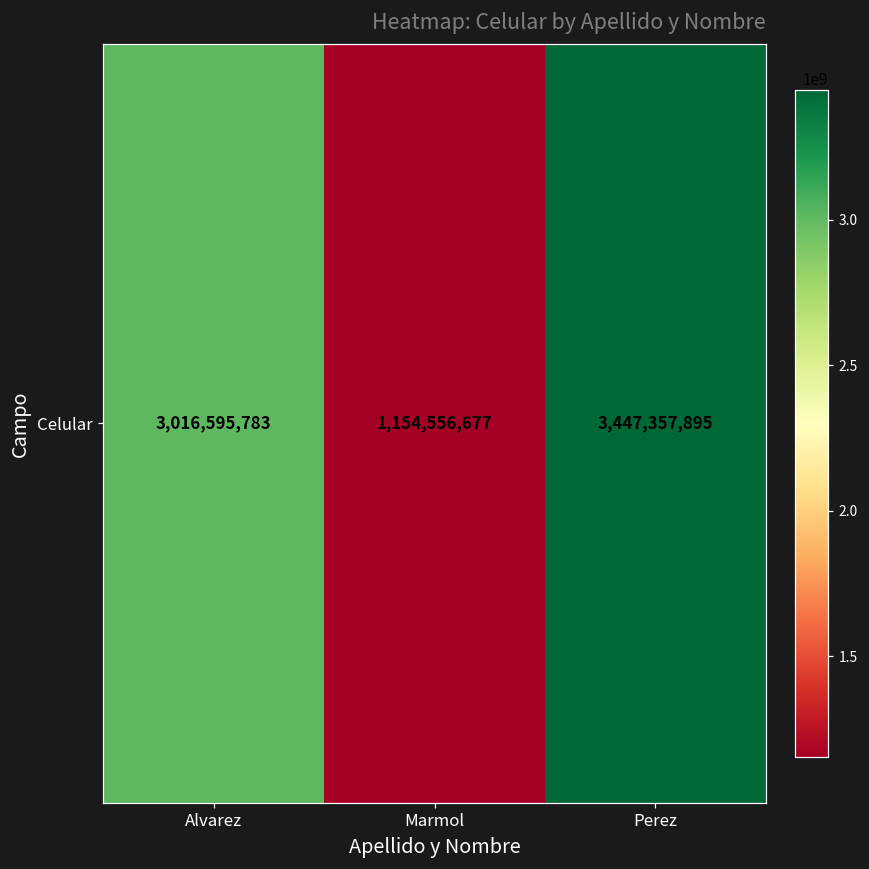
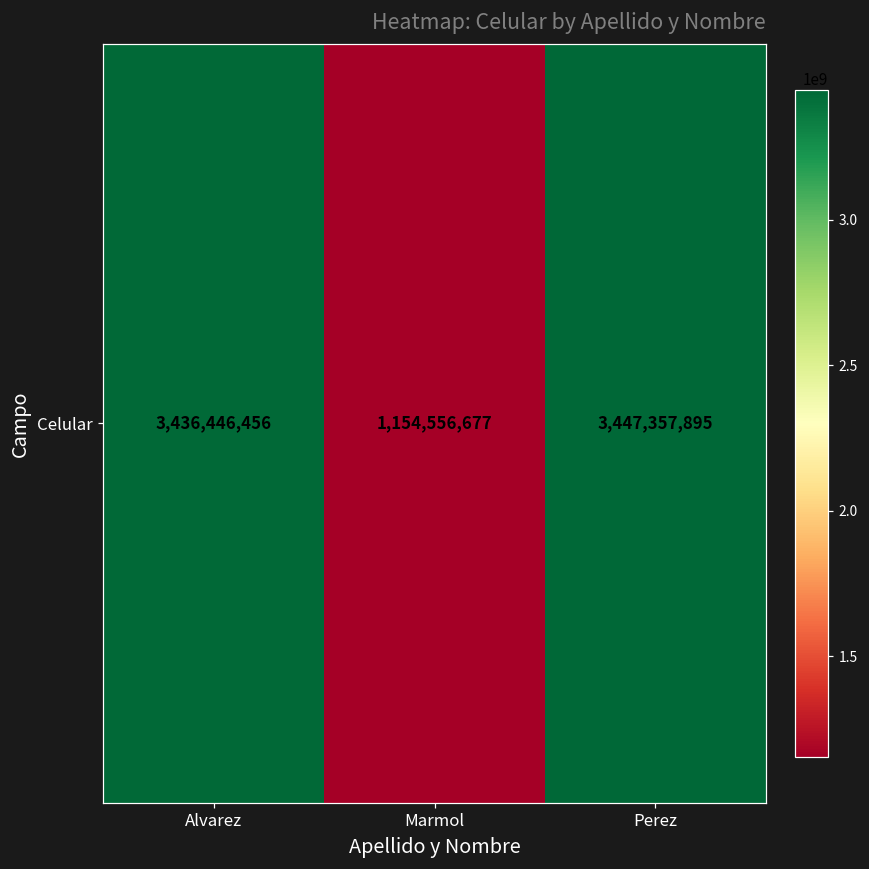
  {
    "Celular": {
-     "Alvarez": "3,016,595,783",
+     "Alvarez": "3,436,446,456",
      "Marmol": "1,154,556,677",
      "Perez": "3,447,357,895"
    }
  }
